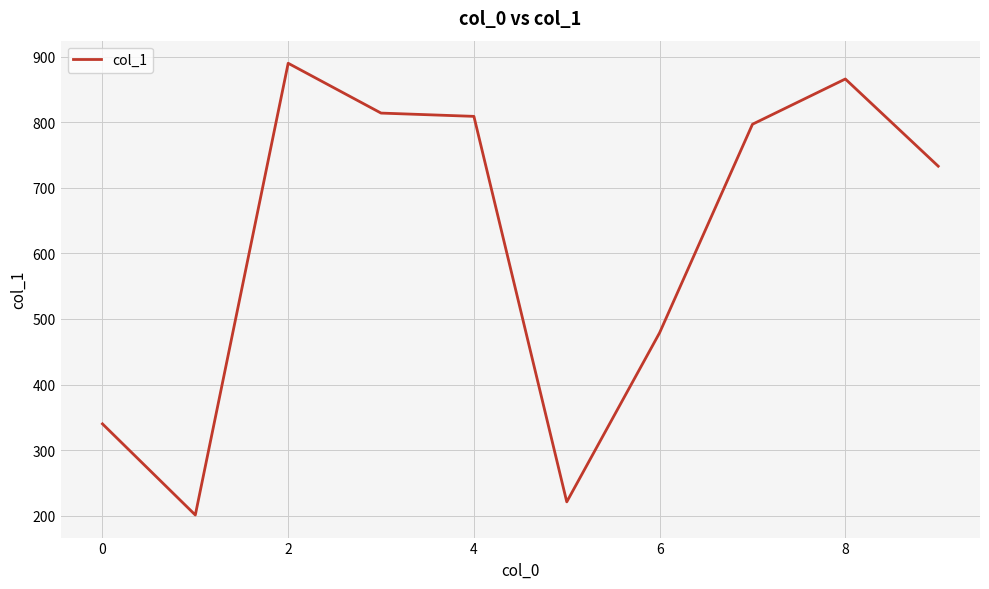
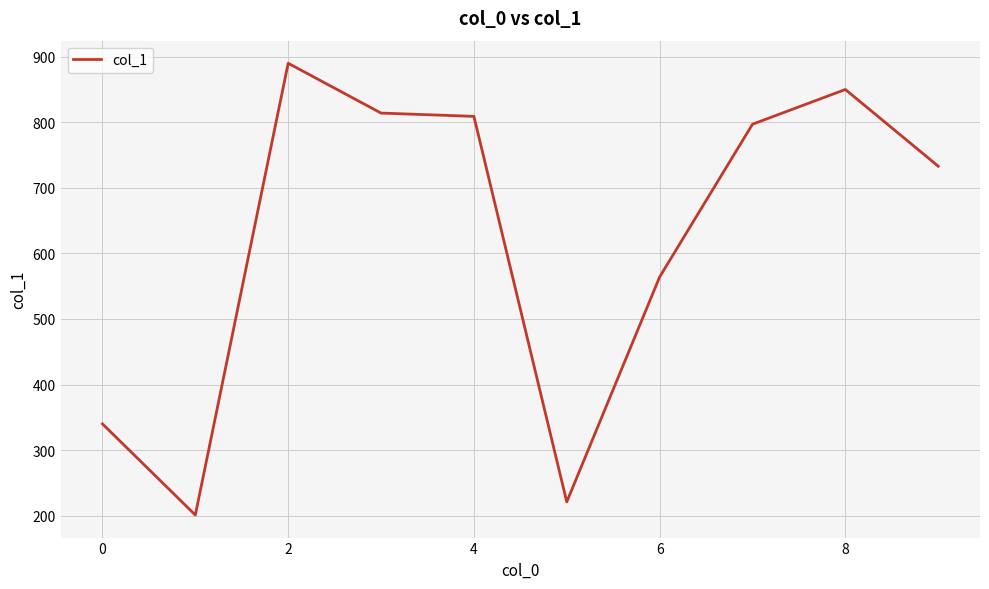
  {
    "0": 340,
    "2": 890,
    "4": 810,
-   "6": 480,
-   "8": 870
+   "6": 560,
+   "8": 850
  }
